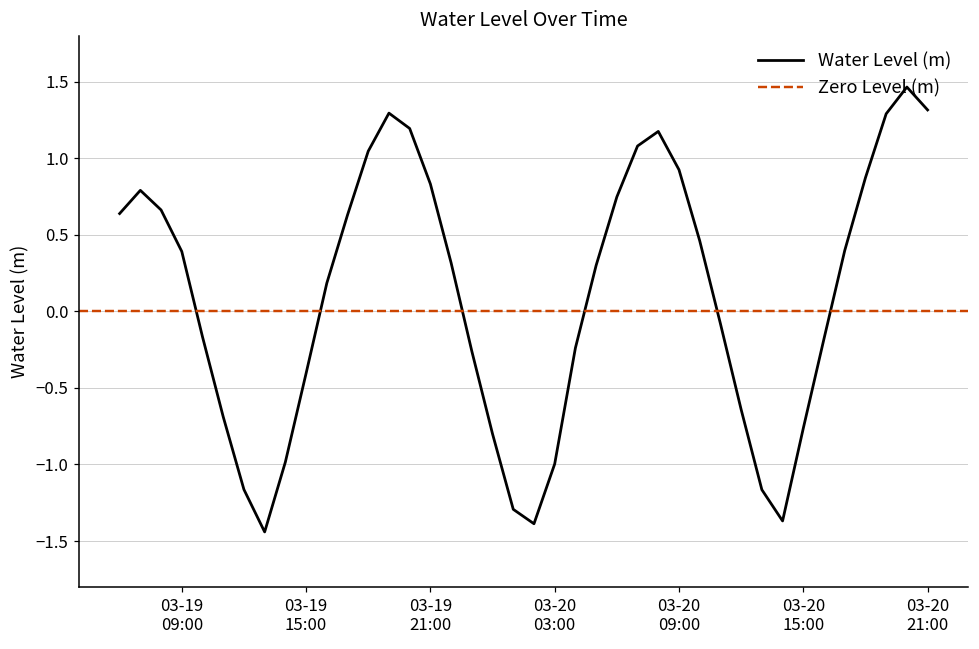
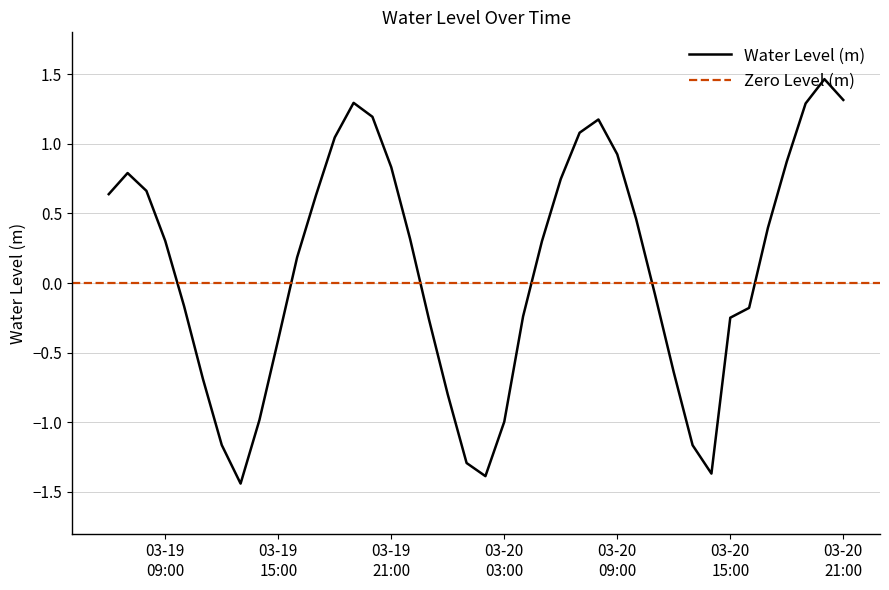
  {
-   "03-19 09:00": 0.39,
+   "03-19 09:00": 0.30,
    "03-19 15:00": -0.41,
    "03-19 21:00": 0.83,
    "03-20 03:00": -1.00,
    "03-20 09:00": 0.92,
-   "03-20 15:00": -0.76,
+   "03-20 15:00": -0.25,
    "03-20 21:00": 1.31
  }
